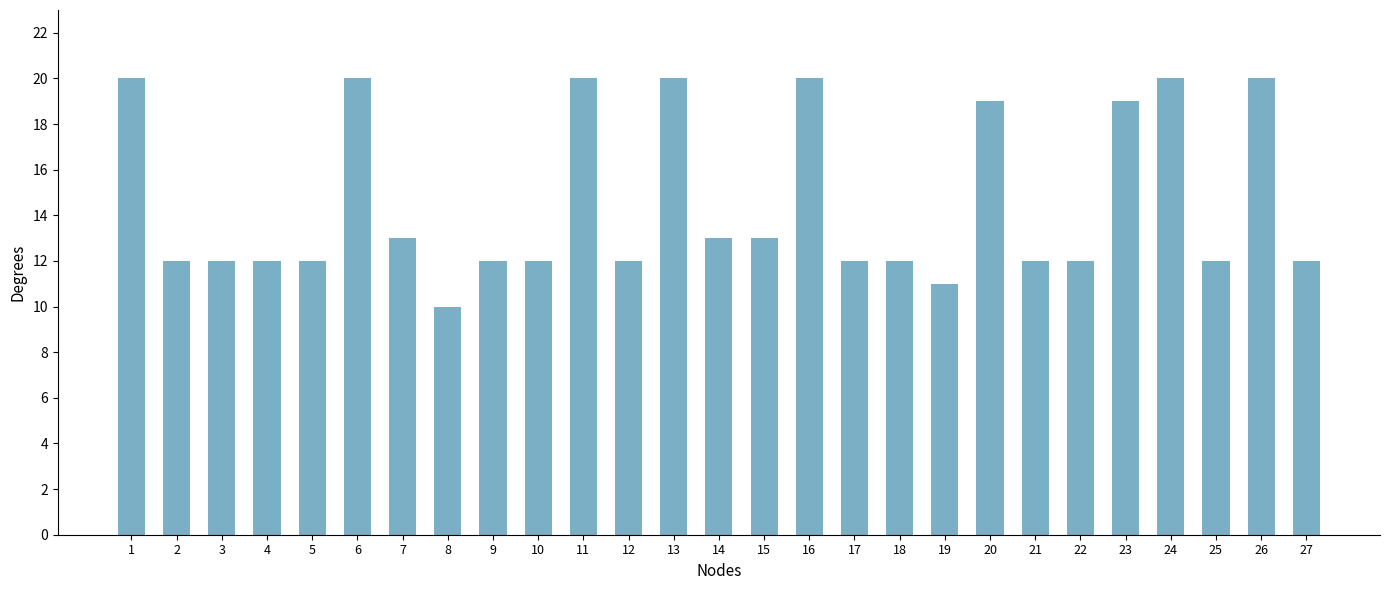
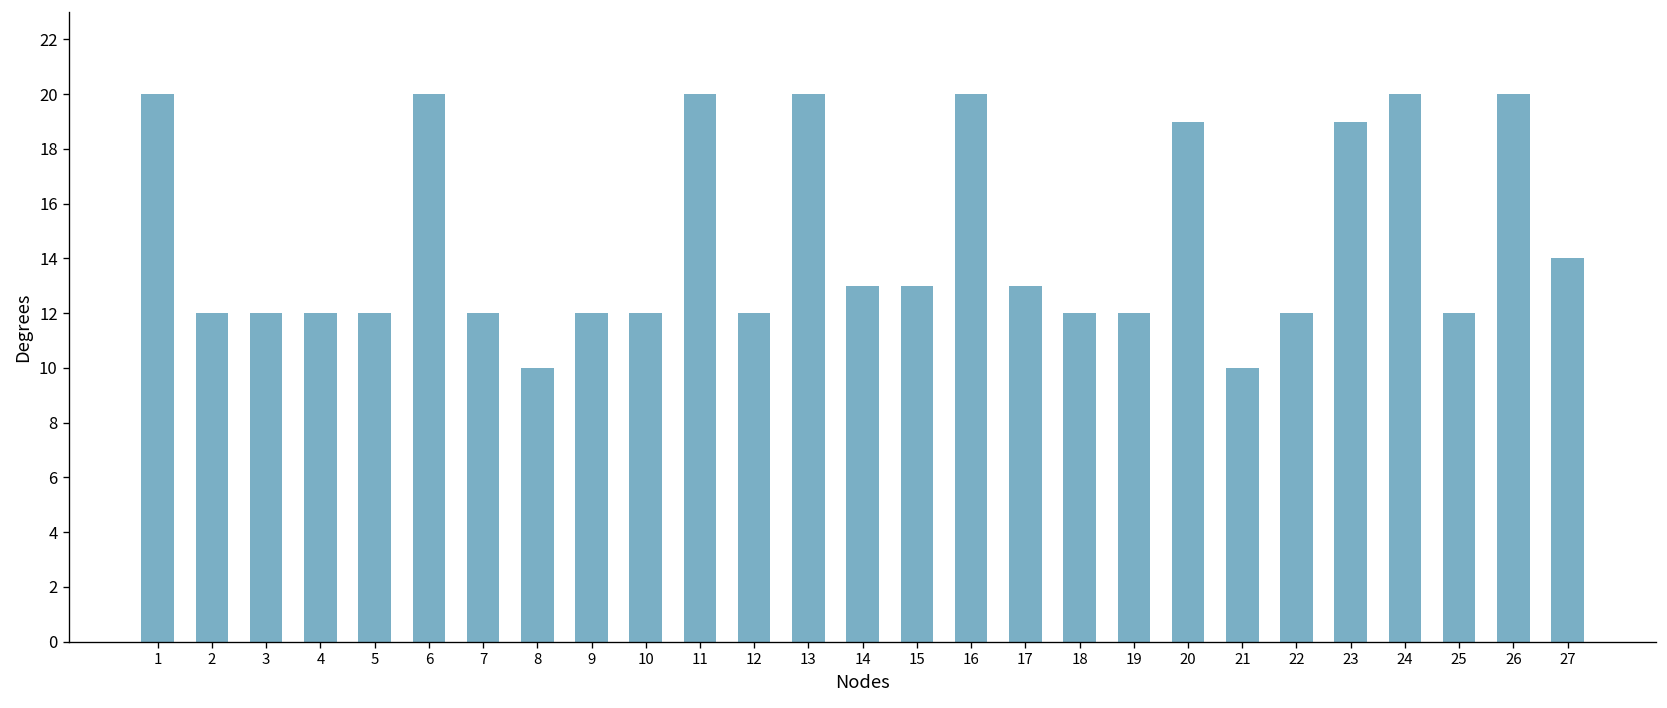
  {
    "1": 20,
    "2": 12,
    "3": 12,
    "4": 12,
    "5": 12,
    "6": 20,
-   "7": 13,
+   "7": 12,
    "8": 10,
    "9": 12,
    "10": 12,
    "11": 20,
    "12": 12,
    "13": 20,
    "14": 13,
    "15": 13,
    "16": 20,
-   "17": 12,
+   "17": 13,
    "18": 12,
-   "19": 11,
+   "19": 12,
    "20": 19,
-   "21": 12,
+   "21": 10,
    "22": 12,
    "23": 19,
    "24": 20,
    "25": 12,
    "26": 20,
-   "27": 12
+   "27": 14
  }
